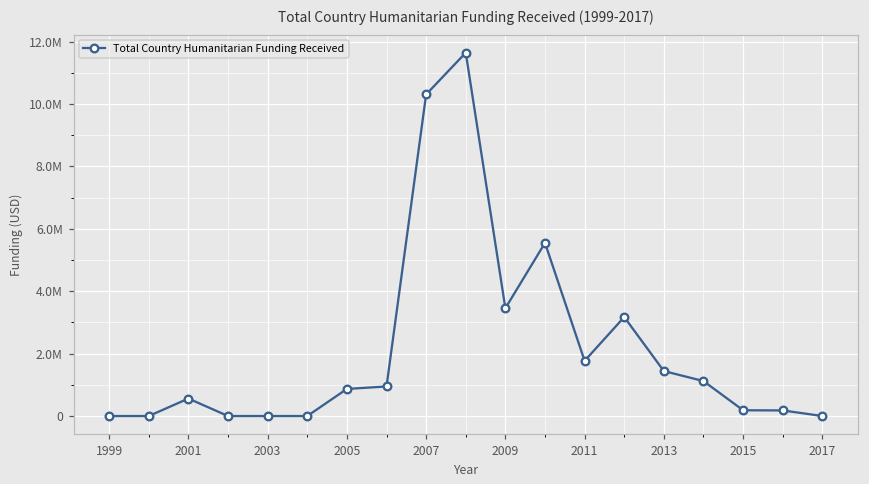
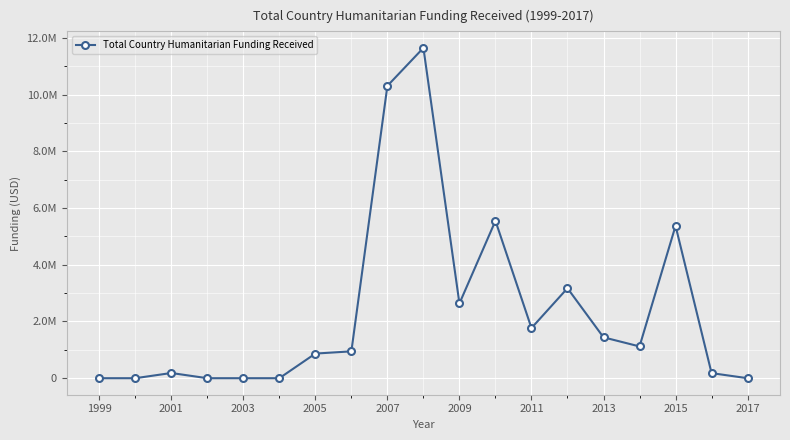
  {
    "1999": 0,
-   "2001": 600000,
+   "2001": 200000,
    "2003": 0,
    "2005": 900000,
    "2007": 10300000,
-   "2009": 3500000,
+   "2009": 2600000,
    "2011": 1800000,
    "2013": 1400000,
-   "2015": 200000,
+   "2015": 5400000,
    "2017": 0
  }
